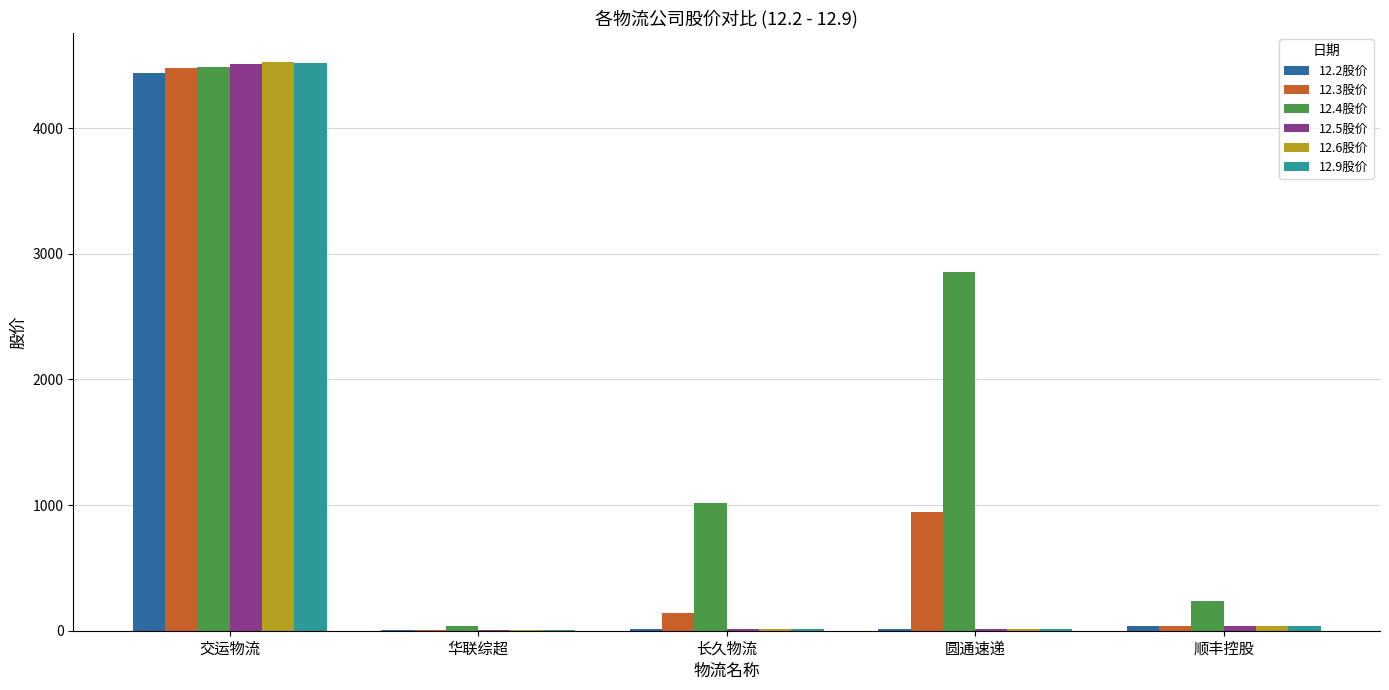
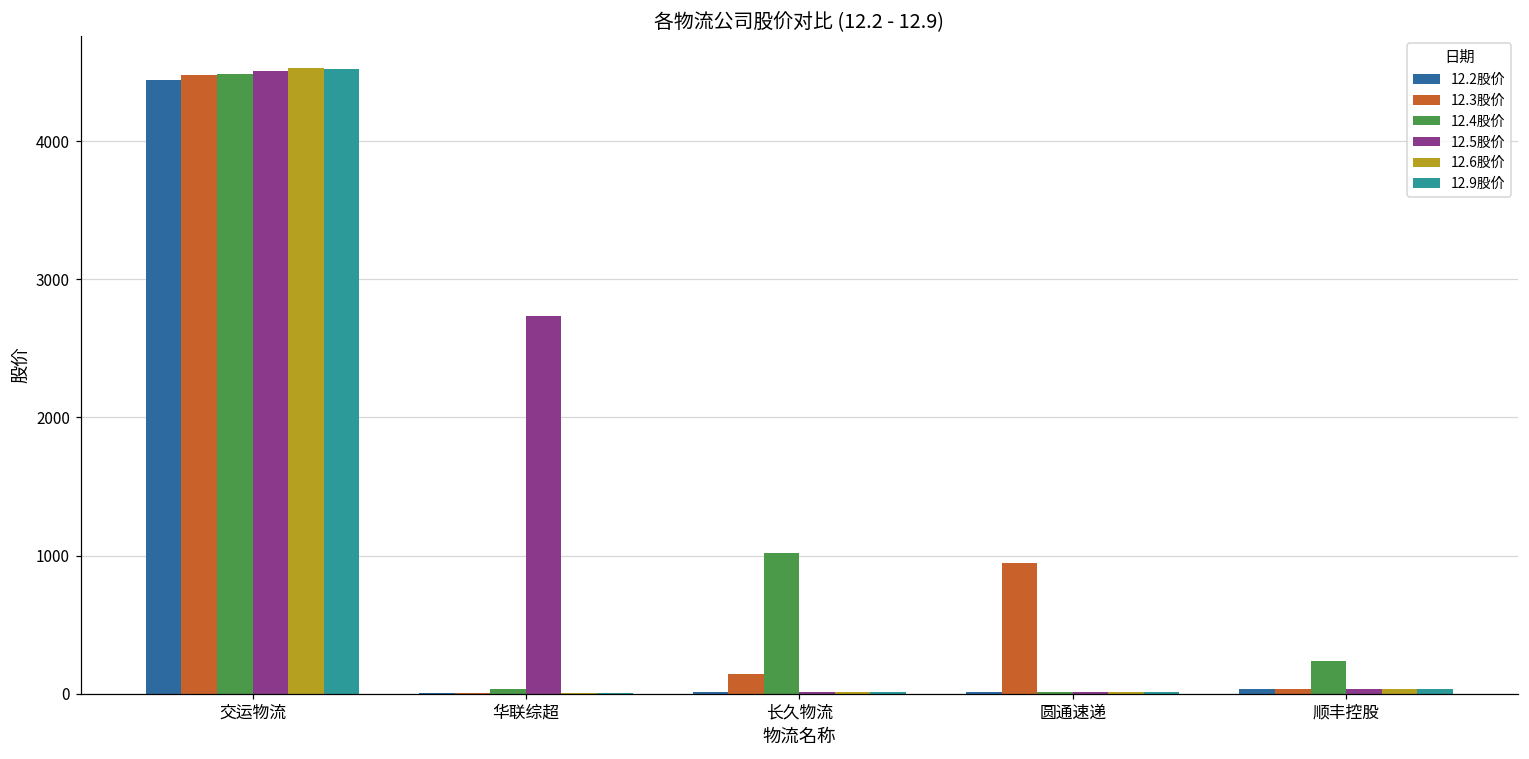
  {
    "12.3股价": {
      "交运物流": 4480,
      "长久物流": 140,
      "圆通速递": 950,
      "顺丰控股": 40
    },
    "12.4股价": {
      "交运物流": 4480,
      "华联综超": 40,
      "长久物流": 1020,
-     "圆通速递": 2860,
+     "圆通速递": 10,
      "顺丰控股": 240
    },
    "12.5股价": {
      "交运物流": 4510,
-     "华联综超": 0,
+     "华联综超": 2740,
      "顺丰控股": 40
    },
    "12.6股价": {
      "交运物流": 4530,
      "顺丰控股": 40
    }
  }
